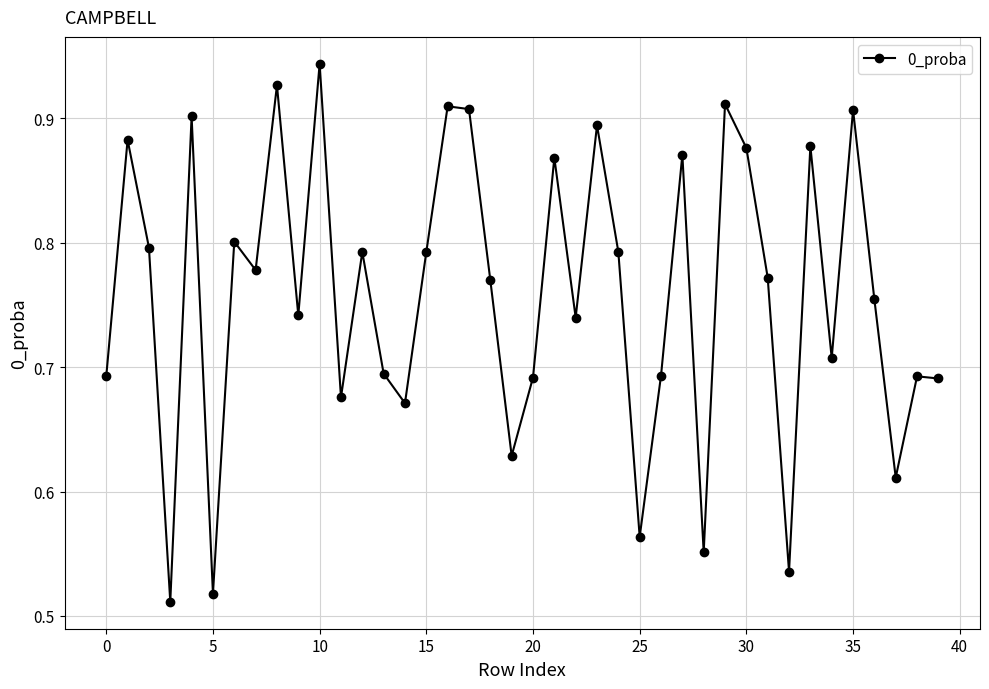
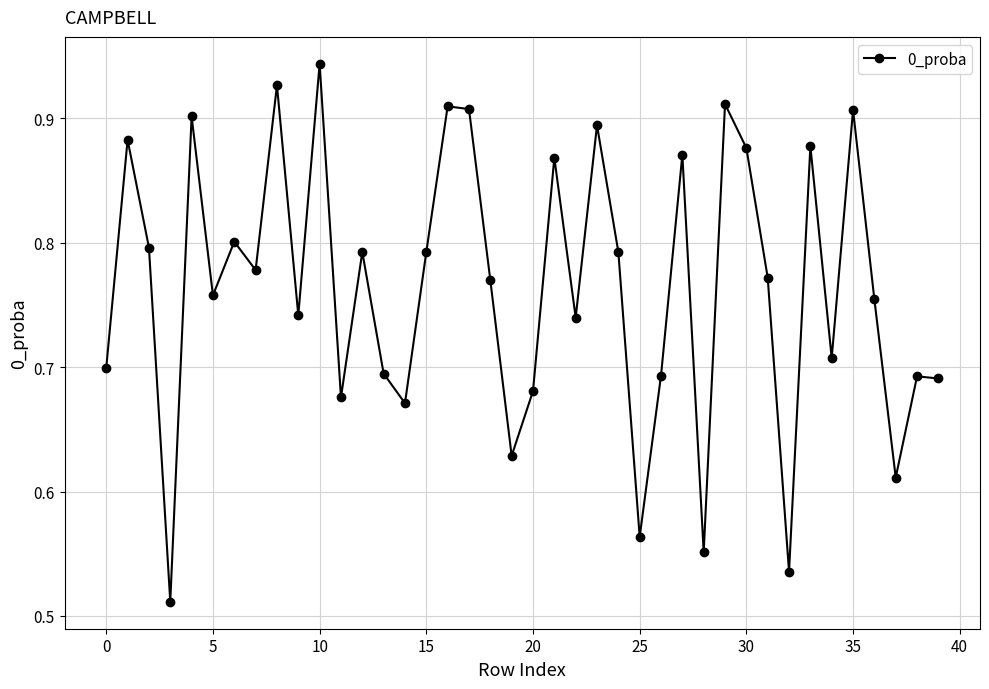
  {
-   "0": 0.693,
-   "5": 0.518,
+   "0": 0.700,
+   "5": 0.758,
    "10": 0.944,
    "15": 0.793,
-   "20": 0.692,
+   "20": 0.681,
    "25": 0.564,
    "30": 0.876,
    "35": 0.907
  }
